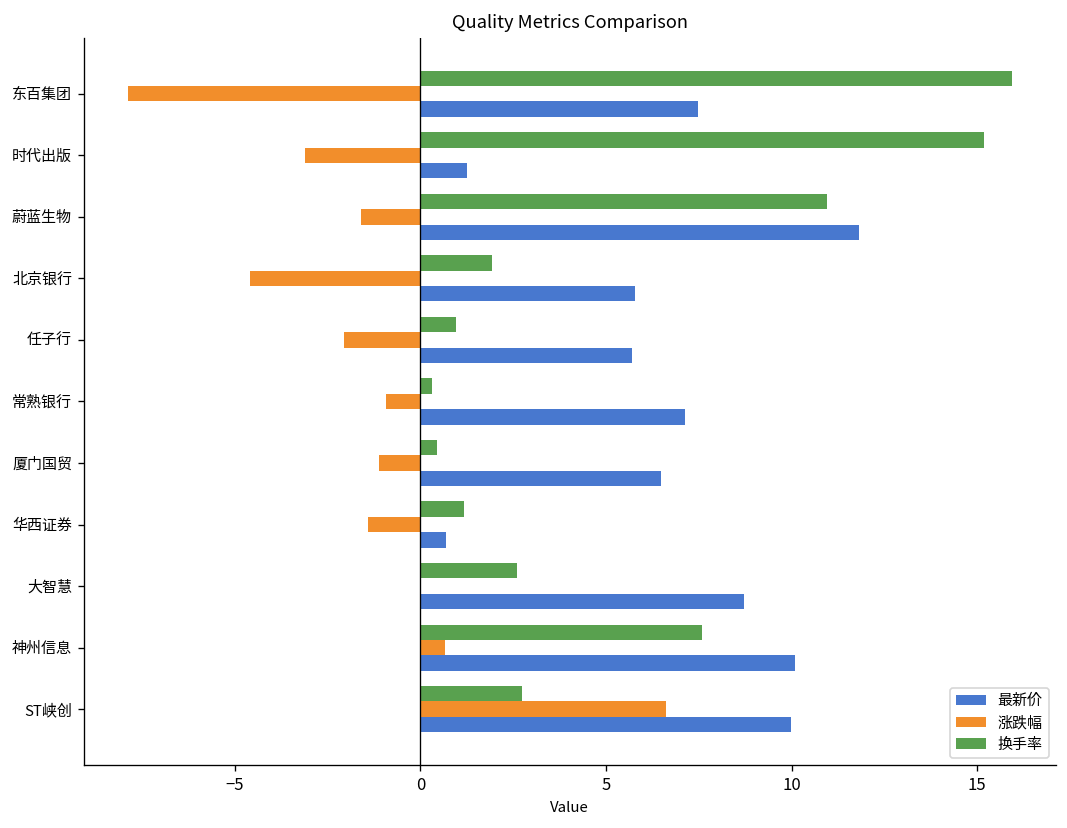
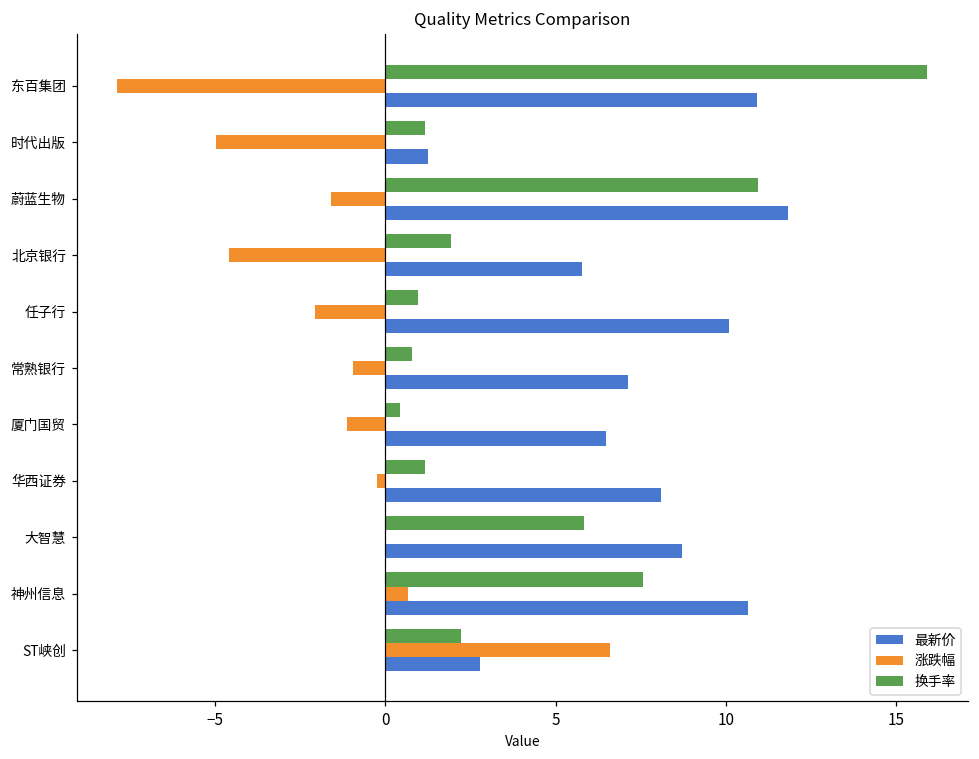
  {
    "最新价": {
-     "东百集团": 7.5,
+     "东百集团": 10.9,
      "时代出版": 1.3,
      "蔚蓝生物": 11.8,
      "北京银行": 5.8,
-     "任子行": 5.7,
+     "任子行": 10.1,
      "常熟银行": 7.1,
      "厦门国贸": 6.5,
-     "华西证券": 0.7,
+     "华西证券": 8.1,
      "大智慧": 8.7,
-     "神州信息": 10.1,
-     "ST峡创": 10.0
+     "神州信息": 10.7,
+     "ST峡创": 2.8
    },
    "涨跌幅": {
      "东百集团": -7.9,
-     "时代出版": -3.1,
+     "时代出版": -5.0,
      "蔚蓝生物": -1.6,
      "北京银行": -4.6,
      "任子行": -2.1,
      "常熟银行": -0.9,
      "厦门国贸": -1.1,
-     "华西证券": -1.4,
+     "华西证券": -0.3,
      "大智慧": 0.0,
      "神州信息": 0.7,
      "ST峡创": 6.6
    },
    "换手率": {
      "东百集团": 15.9,
-     "时代出版": 15.2,
+     "时代出版": 1.2,
      "蔚蓝生物": 11.0,
      "北京银行": 1.9,
      "任子行": 1.0,
-     "常熟银行": 0.3,
+     "常熟银行": 0.8,
      "厦门国贸": 0.4,
      "华西证券": 1.2,
-     "大智慧": 2.6,
+     "大智慧": 5.9,
      "神州信息": 7.6,
-     "ST峡创": 2.8
+     "ST峡创": 2.2
    }
  }
